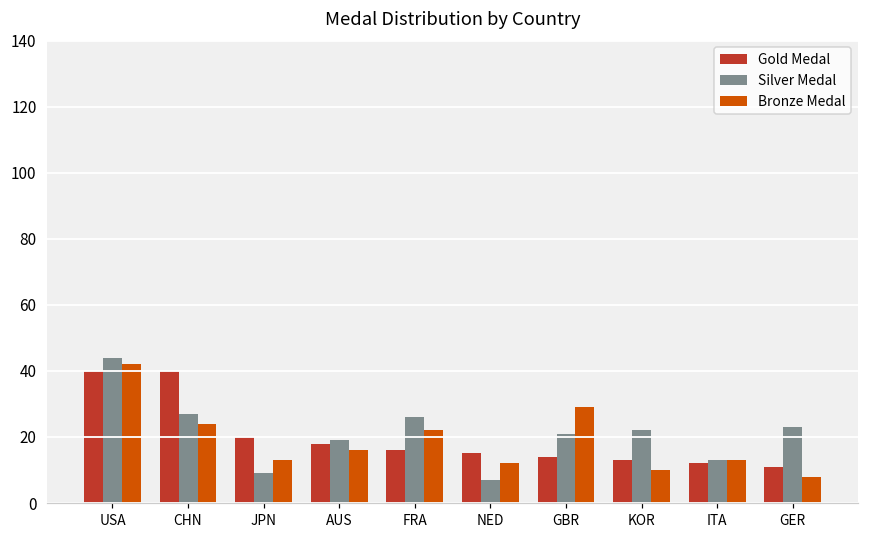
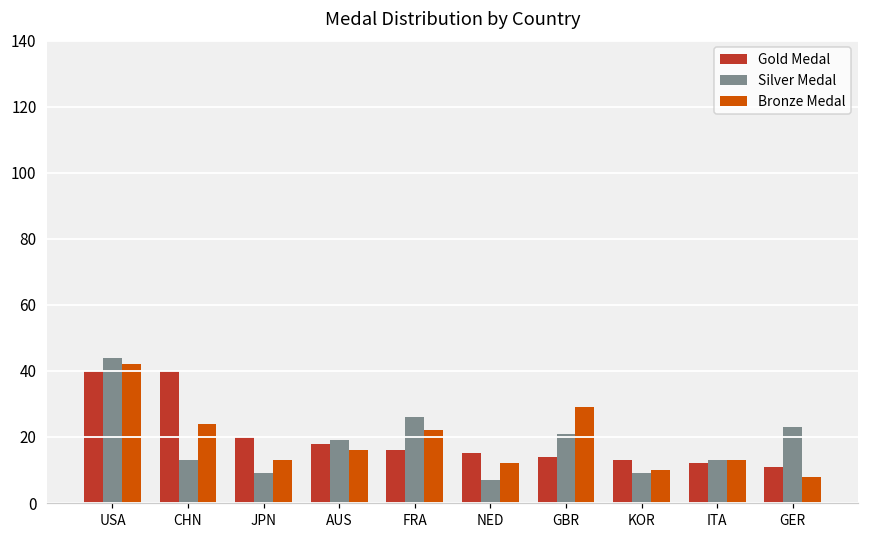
  {
    "Silver Medal": {
      "USA": 44,
-     "CHN": 27,
+     "CHN": 13,
      "JPN": 9,
      "AUS": 19,
      "FRA": 26,
      "NED": 7,
      "GBR": 21,
-     "KOR": 22,
+     "KOR": 9,
      "ITA": 13,
      "GER": 23
    }
  }
